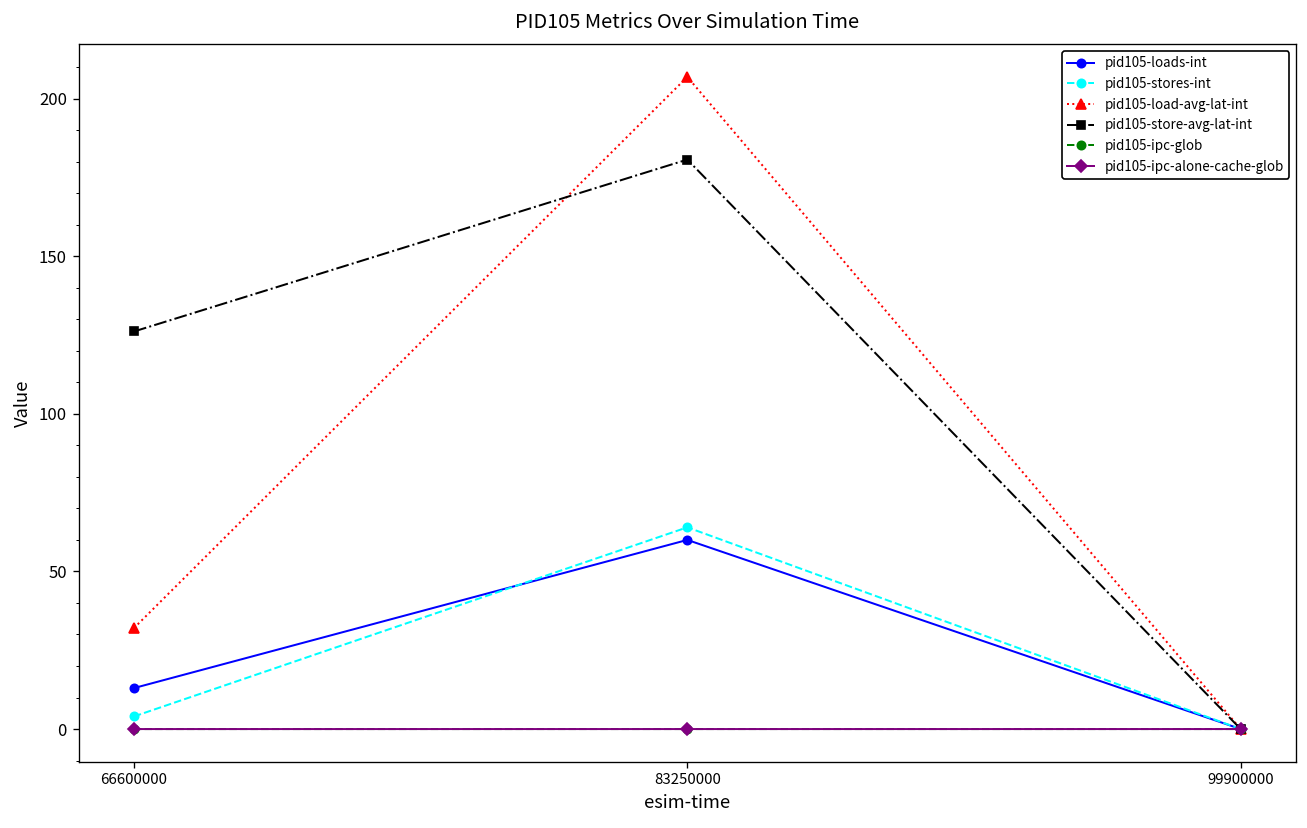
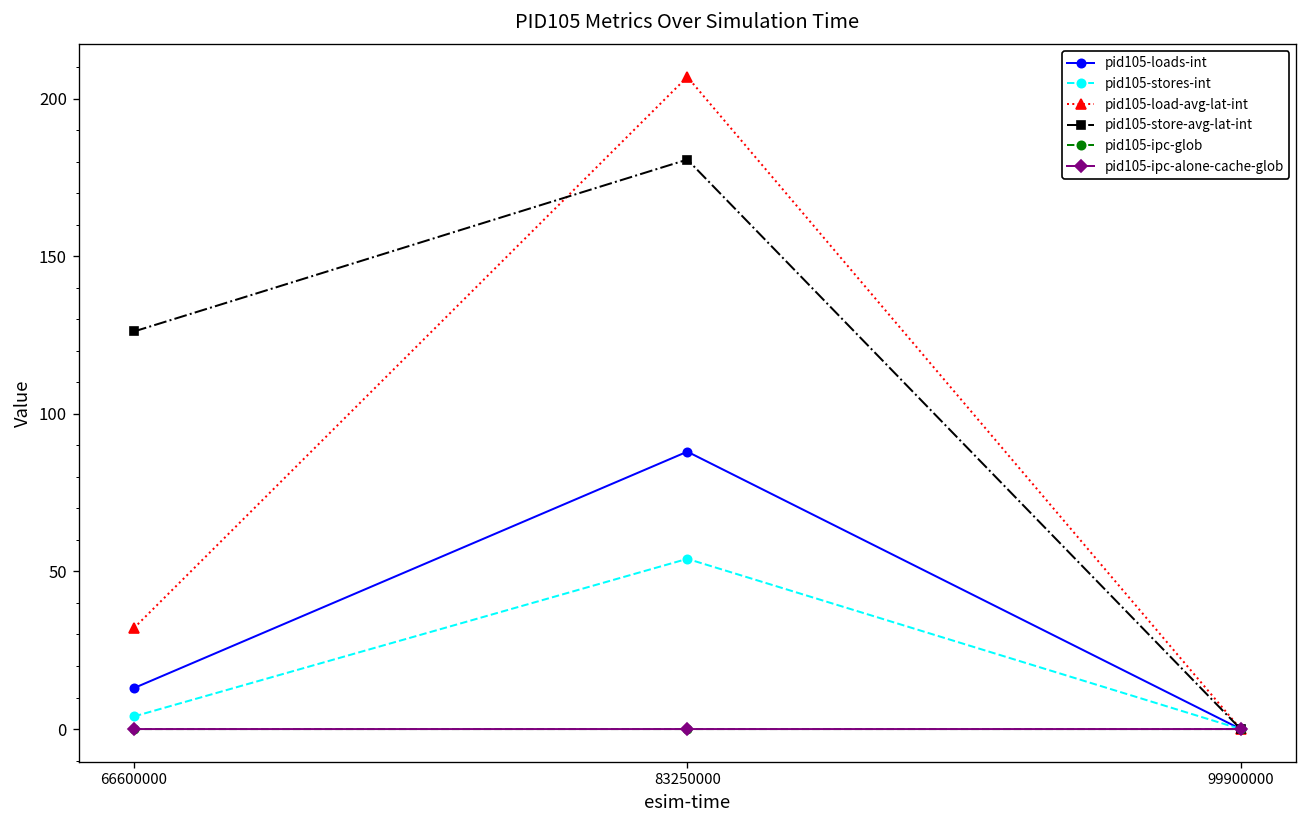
  {
    "pid105-loads-int": {
      "66600000": 13,
-     "83250000": 60
+     "83250000": 88
    },
    "pid105-stores-int": {
      "66600000": 4,
-     "83250000": 64
+     "83250000": 54
    },
    "pid105-load-avg-lat-int": {
      "66600000": 32,
      "83250000": 207
    },
    "pid105-store-avg-lat-int": {
      "66600000": 126,
      "83250000": 181
    },
    "pid105-ipc-alone-cache-glob": {
      "66600000": 0,
      "83250000": 0
    }
  }
